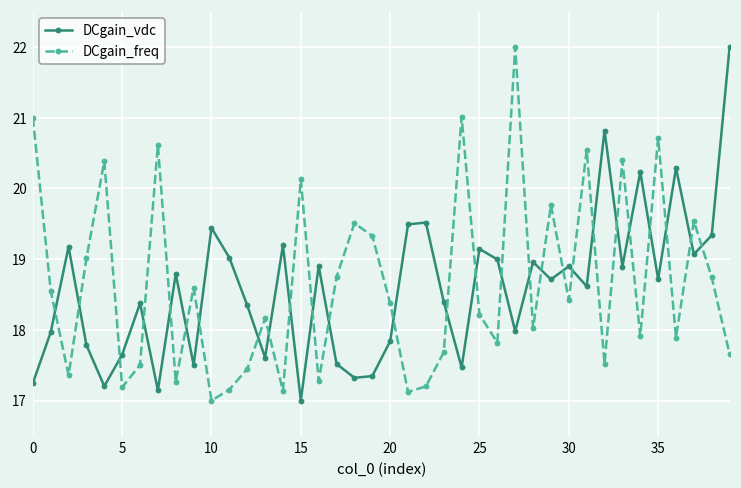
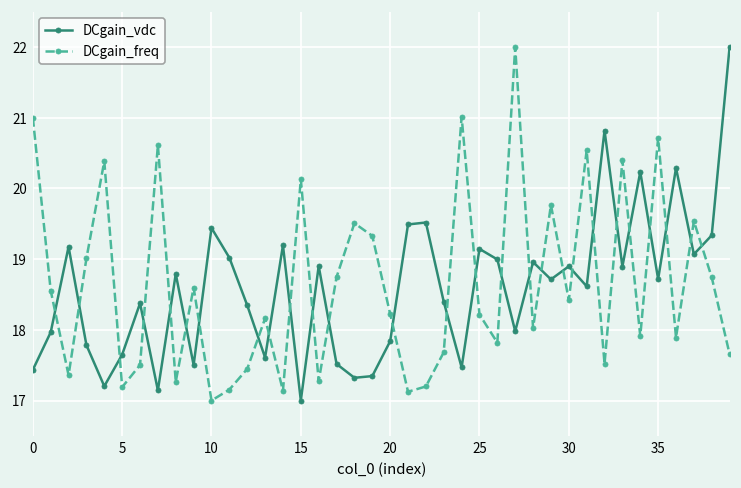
  {
    "DCgain_vdc": {
-     "0": 17.2,
+     "0": 17.4,
      "5": 17.6,
      "10": 19.4,
      "15": 17.0,
      "20": 17.8,
      "25": 19.1,
      "30": 18.9,
      "35": 18.7
    },
    "DCgain_freq": {
      "0": 21.0,
      "5": 17.2,
      "10": 17.0,
      "15": 20.1,
-     "20": 18.4,
+     "20": 18.2,
      "25": 18.2,
      "30": 18.4,
      "35": 20.7
    }
  }
